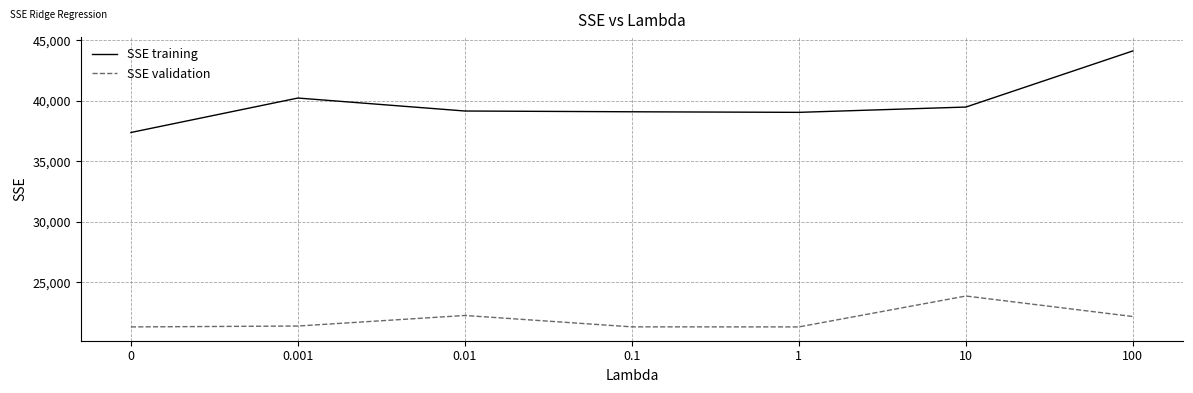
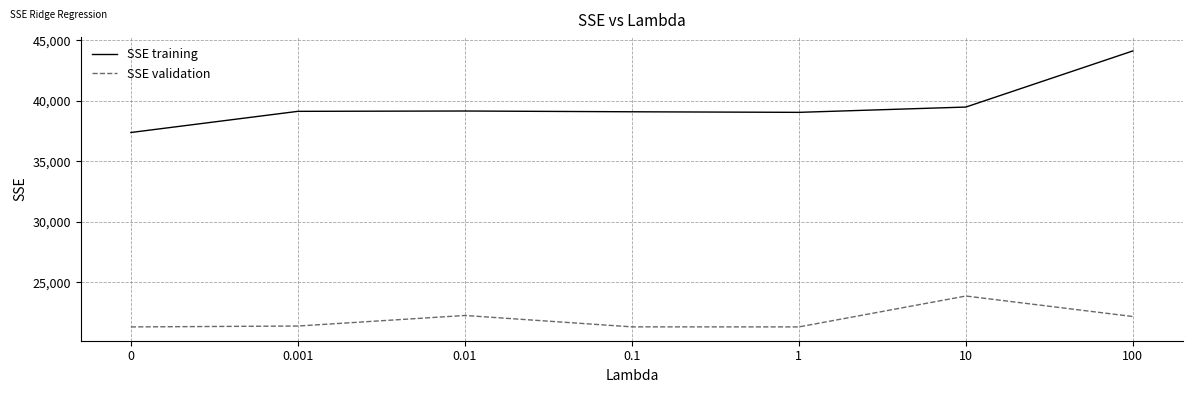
  {
    "SSE training": {
      "0": "37,400",
-     "0.001": "40,200",
+     "0.001": "39,100",
      "0.01": "39,200",
      "0.1": "39,100",
      "1": "39,000",
      "10": "39,500",
      "100": "44,100"
    },
    "SSE validation": {
      "0": "21,300",
      "0.001": "21,400",
      "0.01": "22,300",
      "0.1": "21,300",
      "1": "21,300",
      "10": "23,900",
      "100": "22,200"
    }
  }
